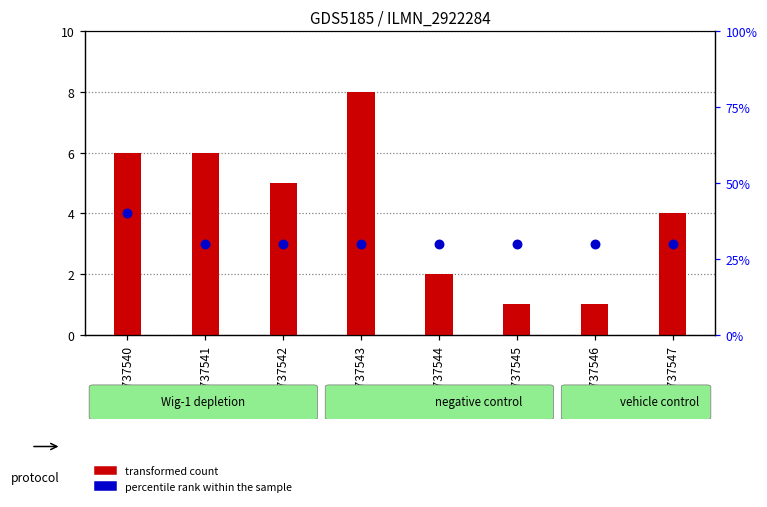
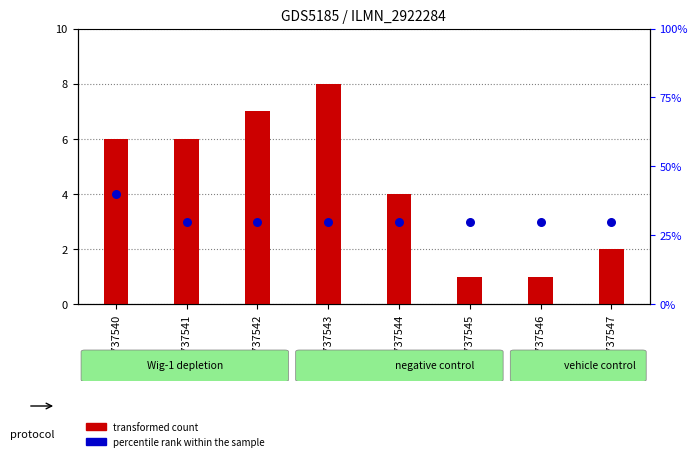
  {
    "transformed count": {
      "GSM737540": 6,
      "GSM737541": 6,
-     "GSM737542": 5,
+     "GSM737542": 7,
      "GSM737543": 8,
-     "GSM737544": 2,
+     "GSM737544": 4,
      "GSM737545": 1,
      "GSM737546": 1,
-     "GSM737547": 4
+     "GSM737547": 2
    }
  }
